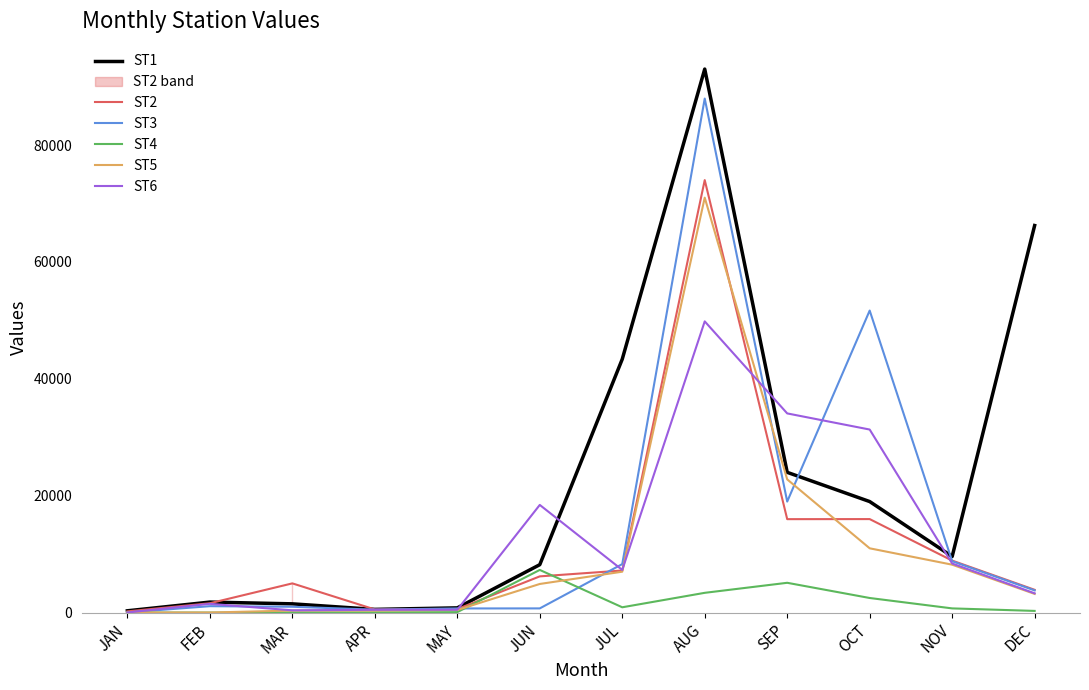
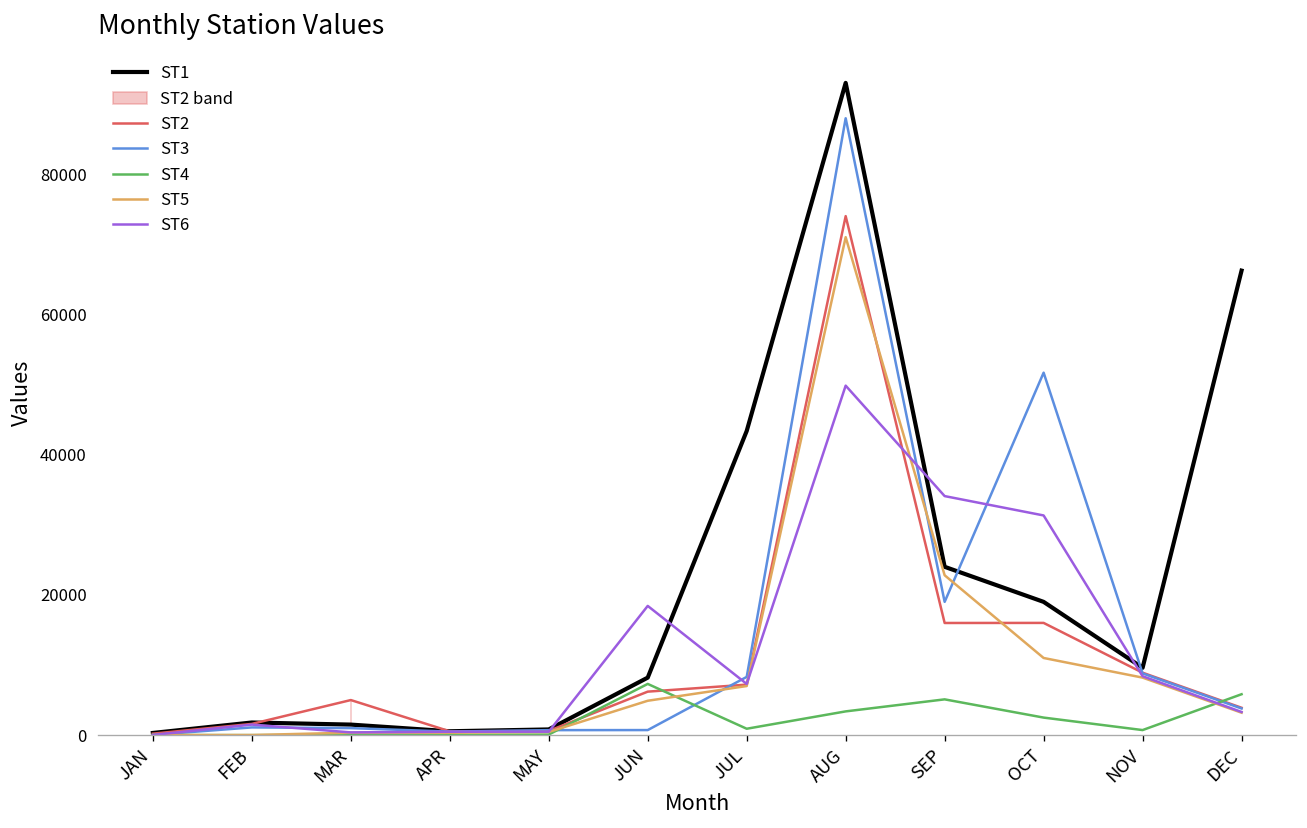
  {
    "ST1": {
      "MAR": 2000,
      "JUN": 8000,
      "JUL": 43000,
      "AUG": 93000,
      "SEP": 24000,
      "OCT": 19000,
      "NOV": 10000,
      "DEC": 66000
    },
    "ST2": {
      "MAR": 5000,
      "JUN": 6000,
      "AUG": 74000,
      "SEP": 16000,
      "OCT": 16000
    },
    "ST3": {
      "MAR": 1000,
      "JUN": 1000,
      "JUL": 8000,
      "AUG": 88000,
      "SEP": 19000,
      "OCT": 52000
    },
    "ST4": {
      "JUN": 7000,
      "JUL": 1000,
      "AUG": 3000,
      "SEP": 5000,
      "OCT": 3000,
      "NOV": 1000,
-     "DEC": 0
+     "DEC": 6000
    },
    "ST5": {
      "JUN": 5000,
      "AUG": 71000,
      "SEP": 23000,
      "OCT": 11000
    },
    "ST6": {
      "JUN": 18000,
      "AUG": 50000,
      "SEP": 34000,
      "OCT": 31000
    }
  }
